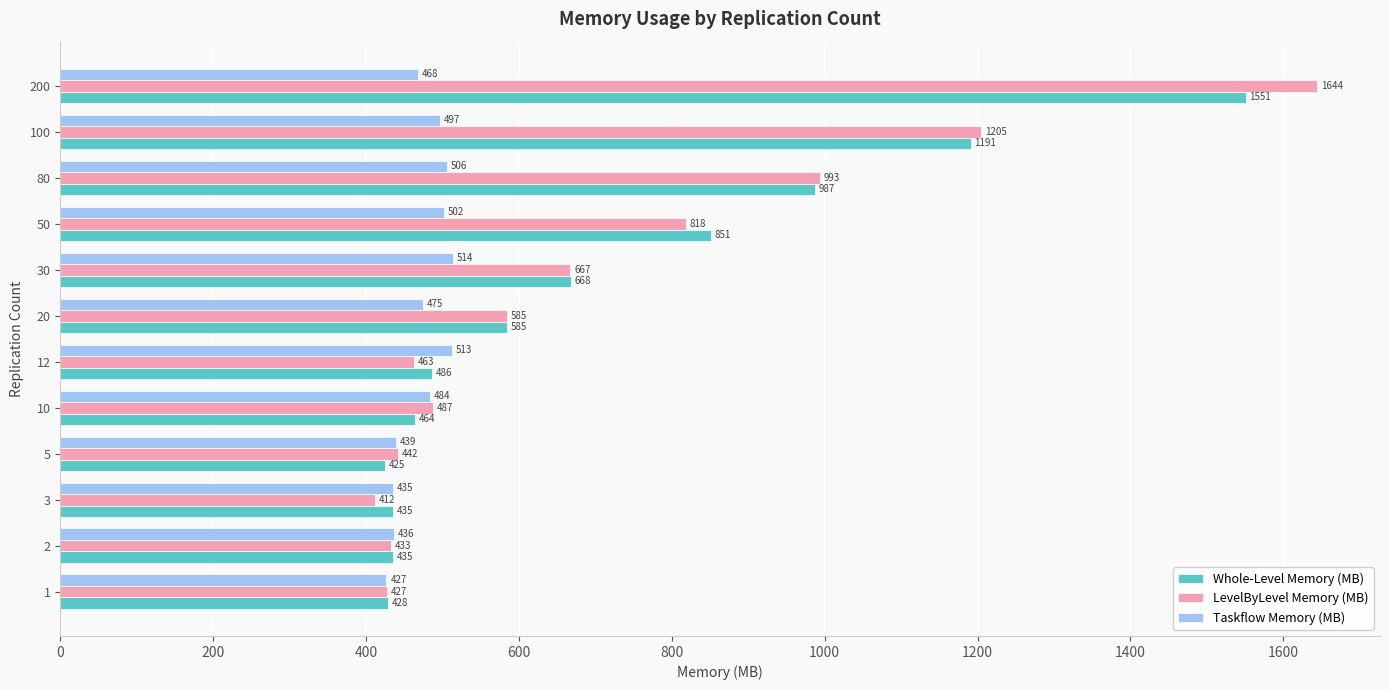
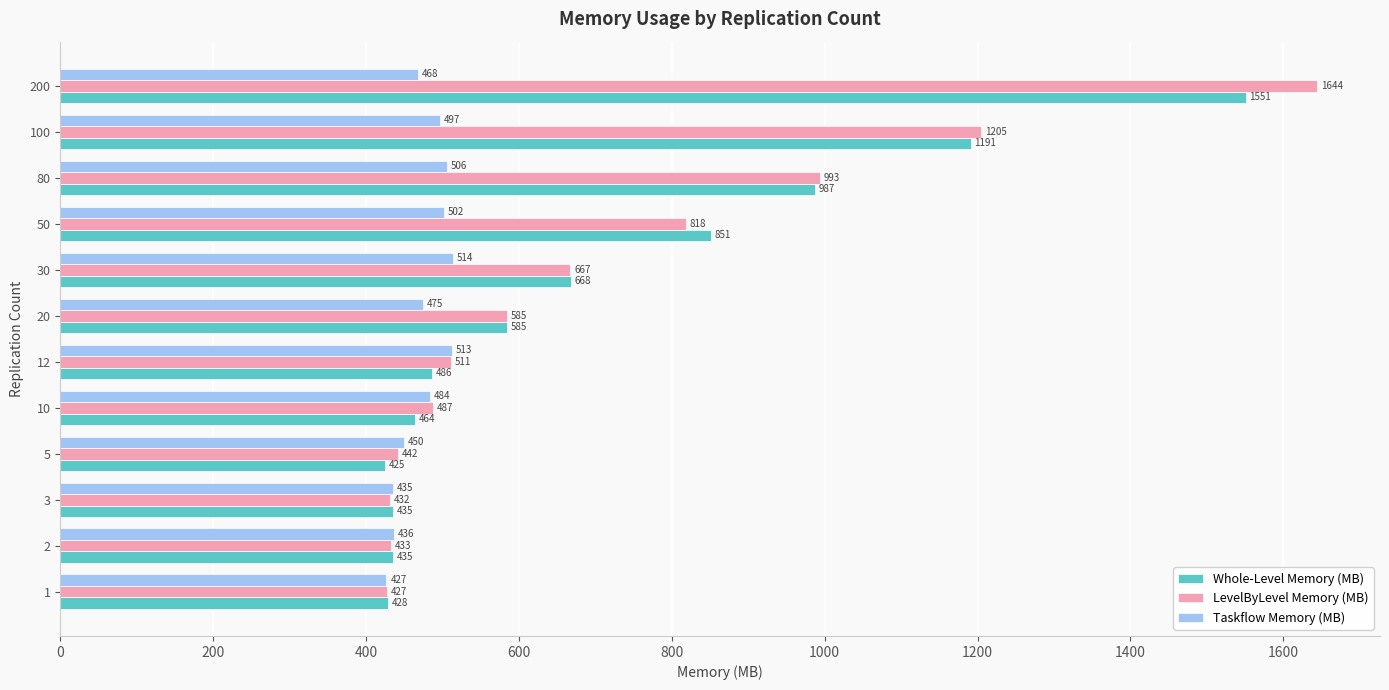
  {
    "Whole-Level Memory (MB)": {
      "200": 1551,
      "100": 1191,
      "80": 987,
      "50": 851,
      "30": 668,
      "20": 585,
      "12": 486,
      "10": 464,
      "5": 425,
      "3": 435,
      "2": 435,
      "1": 428
    },
    "LevelByLevel Memory (MB)": {
      "200": 1644,
      "100": 1205,
      "80": 993,
      "50": 818,
      "30": 667,
      "20": 585,
-     "12": 463,
+     "12": 511,
      "10": 487,
      "5": 442,
-     "3": 412,
+     "3": 432,
      "2": 433,
      "1": 427
    },
    "Taskflow Memory (MB)": {
      "200": 468,
      "100": 497,
      "80": 506,
      "50": 502,
      "30": 514,
      "20": 475,
      "12": 513,
      "10": 484,
-     "5": 439,
+     "5": 450,
      "3": 435,
      "2": 436,
      "1": 427
    }
  }
